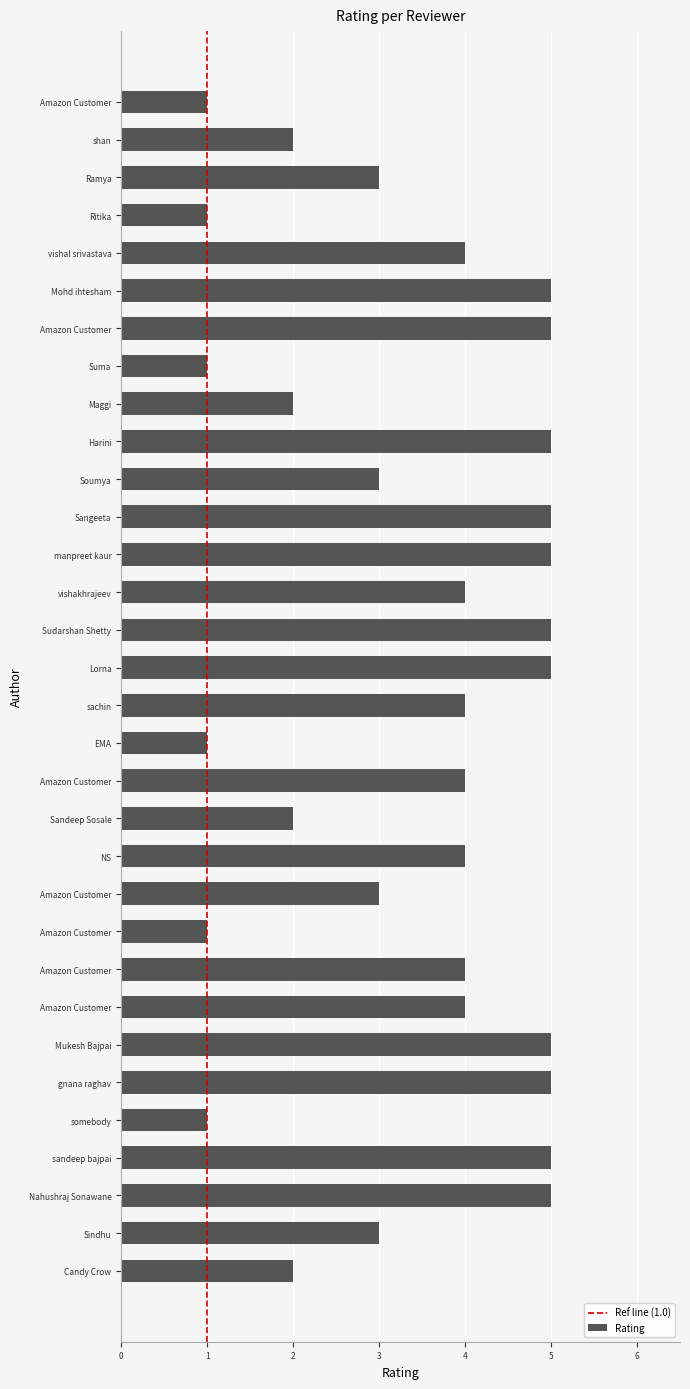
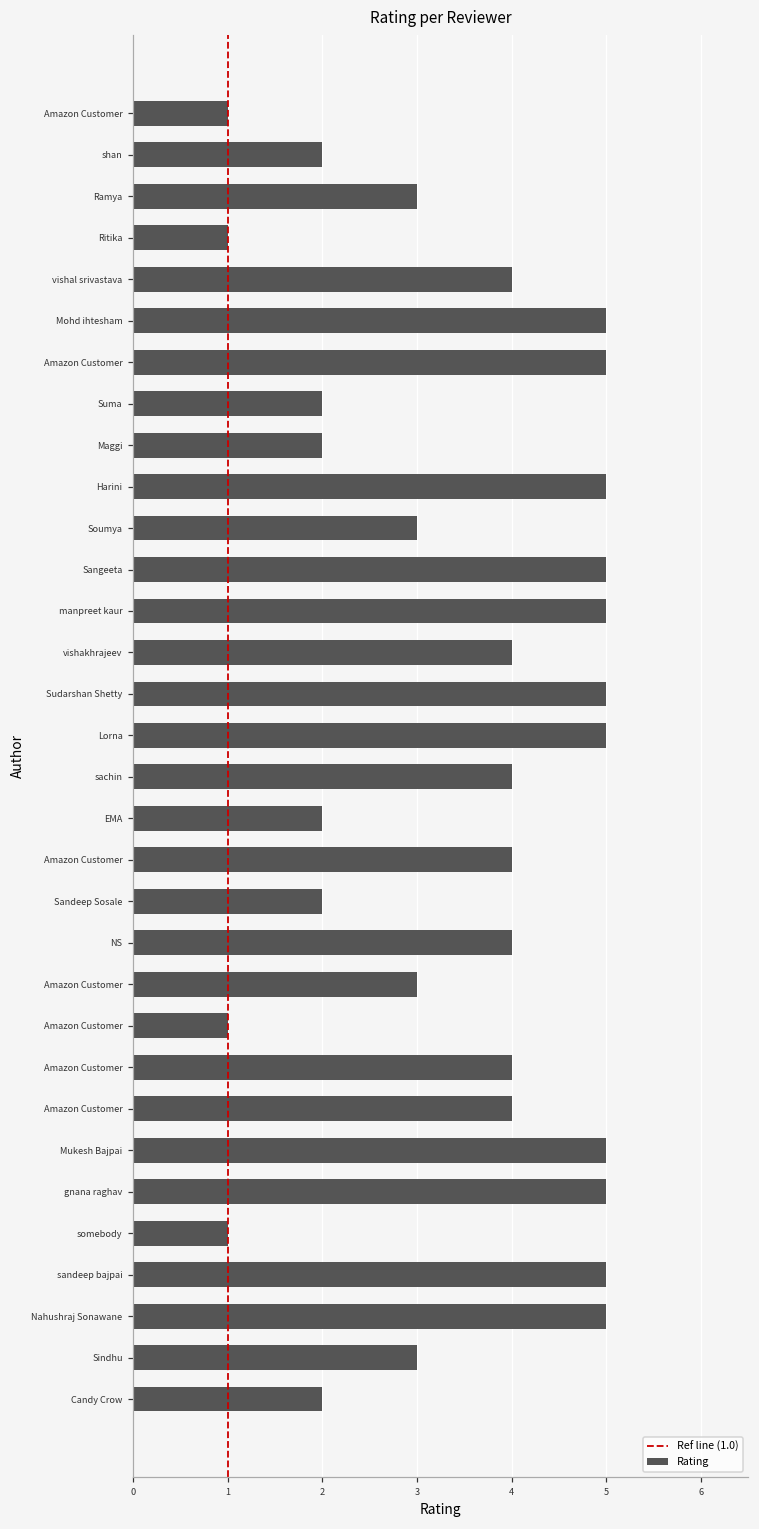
  {
    "shan": 2,
    "Ramya": 3,
    "Ritika": 1,
    "vishal srivastava": 4,
    "Mohd ihtesham": 5,
-   "Suma": 1,
+   "Suma": 2,
    "Maggi": 2,
    "Harini": 5,
    "Soumya": 3,
    "Sangeeta": 5,
    "manpreet kaur": 5,
    "vishakhrajeev": 4,
    "Sudarshan Shetty": 5,
    "Lorna": 5,
    "sachin": 4,
-   "EMA": 1,
+   "EMA": 2,
    "Sandeep Sosale": 2,
    "NS": 4,
    "Mukesh Bajpai": 5,
    "gnana raghav": 5,
    "somebody": 1,
    "sandeep bajpai": 5,
    "Nahushraj Sonawane": 5,
    "Sindhu": 3,
    "Candy Crow": 2
  }
